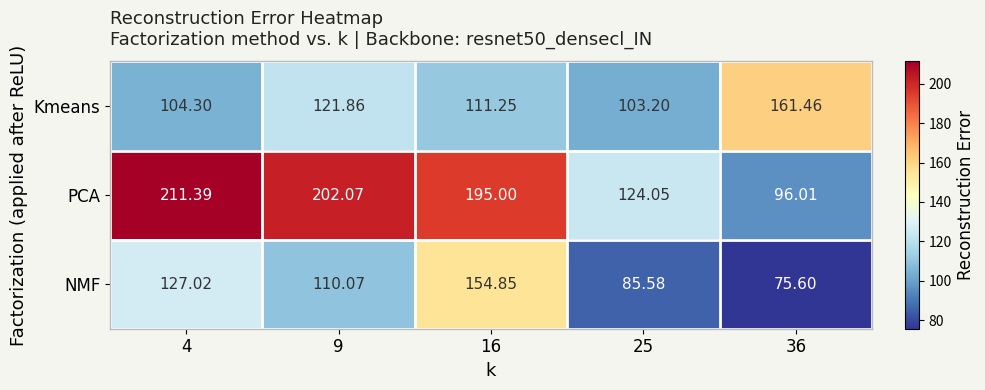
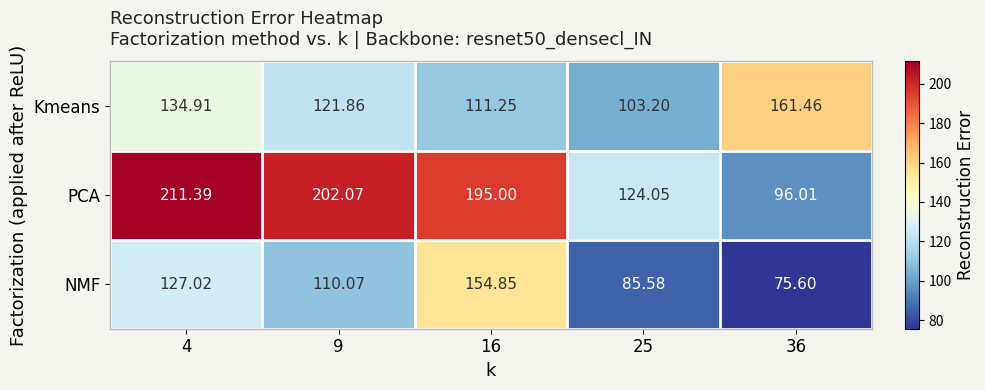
  {
    "Kmeans": {
-     "4": 104.30,
+     "4": 134.91,
      "9": 121.86,
      "16": 111.25,
      "25": 103.20,
      "36": 161.46
    },
    "PCA": {
      "4": 211.39,
      "9": 202.07,
      "16": 195.00,
      "25": 124.05,
      "36": 96.01
    },
    "NMF": {
      "4": 127.02,
      "9": 110.07,
      "16": 154.85,
      "25": 85.58,
      "36": 75.60
    }
  }
